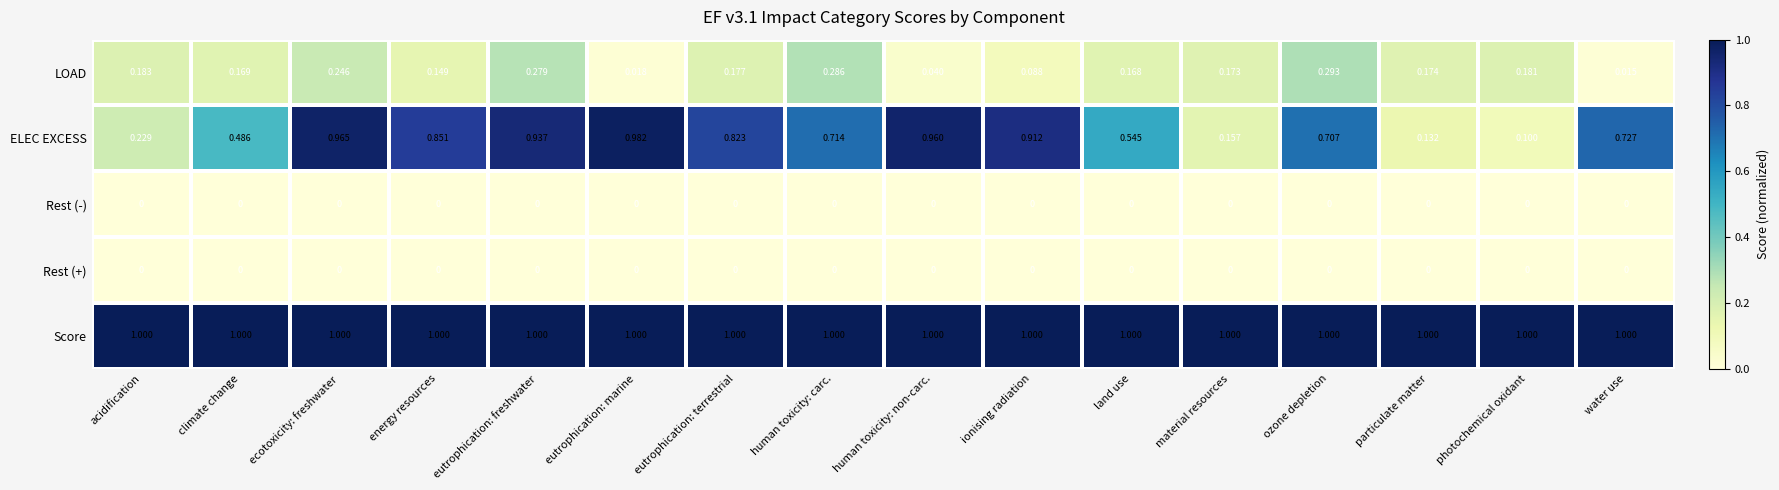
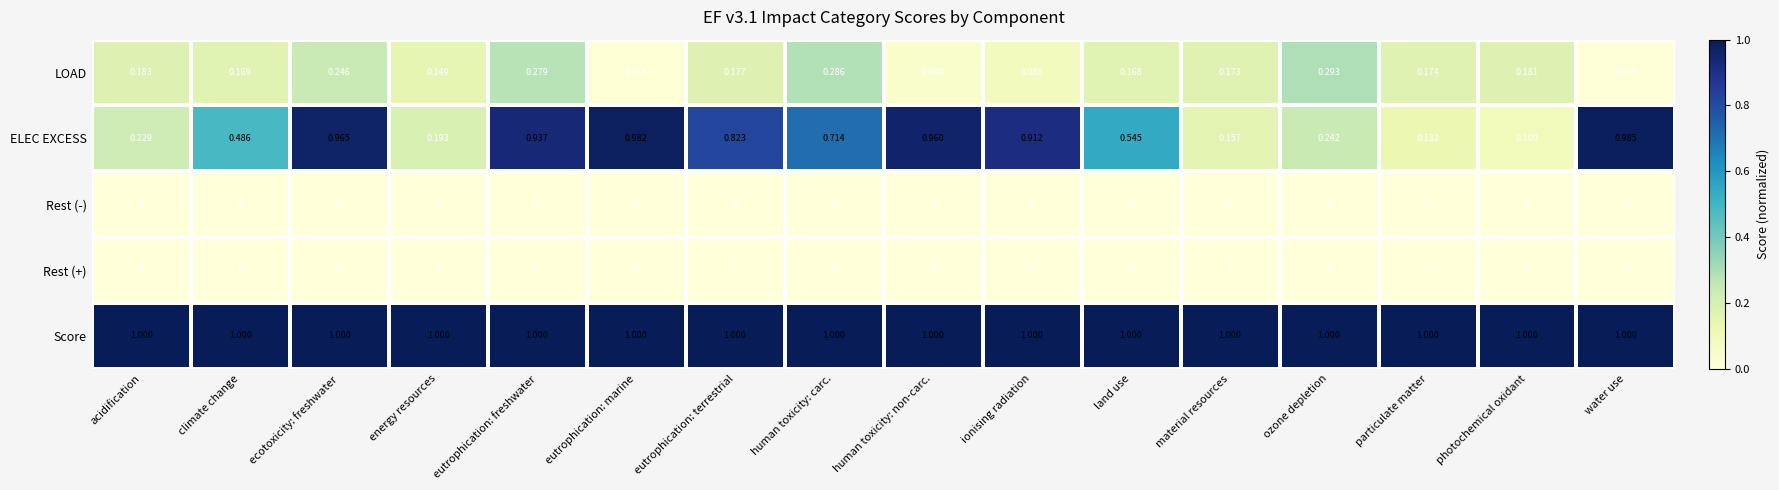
  {
    "LOAD": {
      "acidification": 0.183,
      "climate change": 0.169,
      "ecotoxicity: freshwater": 0.246,
      "energy resources": 0.149,
      "eutrophication: freshwater": 0.279,
      "eutrophication: terrestrial": 0.177,
      "human toxicity: carc.": 0.286,
      "human toxicity: non-carc.": 0.040,
      "ionising radiation": 0.088,
      "land use": 0.168,
      "material resources": 0.173,
      "ozone depletion": 0.293,
      "particulate matter": 0.174,
      "photochemical oxidant": 0.181
    },
    "ELEC EXCESS": {
      "acidification": 0.229,
      "climate change": 0.486,
      "ecotoxicity: freshwater": 0.965,
-     "energy resources": 0.851,
+     "energy resources": 0.193,
      "eutrophication: freshwater": 0.937,
      "eutrophication: marine": 0.982,
      "eutrophication: terrestrial": 0.823,
      "human toxicity: carc.": 0.714,
      "human toxicity: non-carc.": 0.960,
      "ionising radiation": 0.912,
      "land use": 0.545,
      "material resources": 0.157,
-     "ozone depletion": 0.707,
+     "ozone depletion": 0.242,
      "particulate matter": 0.132,
      "photochemical oxidant": 0.100,
-     "water use": 0.727
+     "water use": 0.985
    },
    "Score": {
      "acidification": 1.000,
      "climate change": 1.000,
      "ecotoxicity: freshwater": 1.000,
      "energy resources": 1.000,
      "eutrophication: freshwater": 1.000,
      "eutrophication: marine": 1.000,
      "eutrophication: terrestrial": 1.000,
      "human toxicity: carc.": 1.000,
      "human toxicity: non-carc.": 1.000,
      "ionising radiation": 1.000,
      "land use": 1.000,
      "material resources": 1.000,
      "ozone depletion": 1.000,
      "particulate matter": 1.000,
      "photochemical oxidant": 1.000,
      "water use": 1.000
    }
  }
